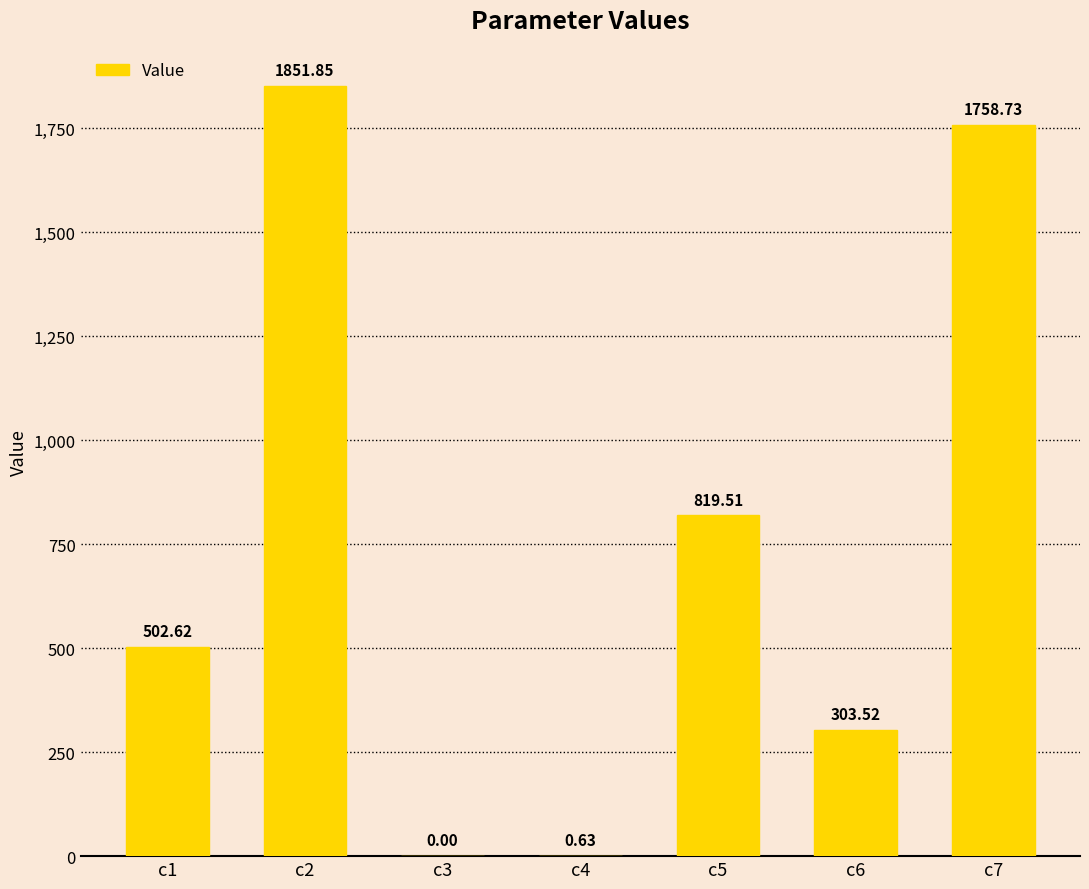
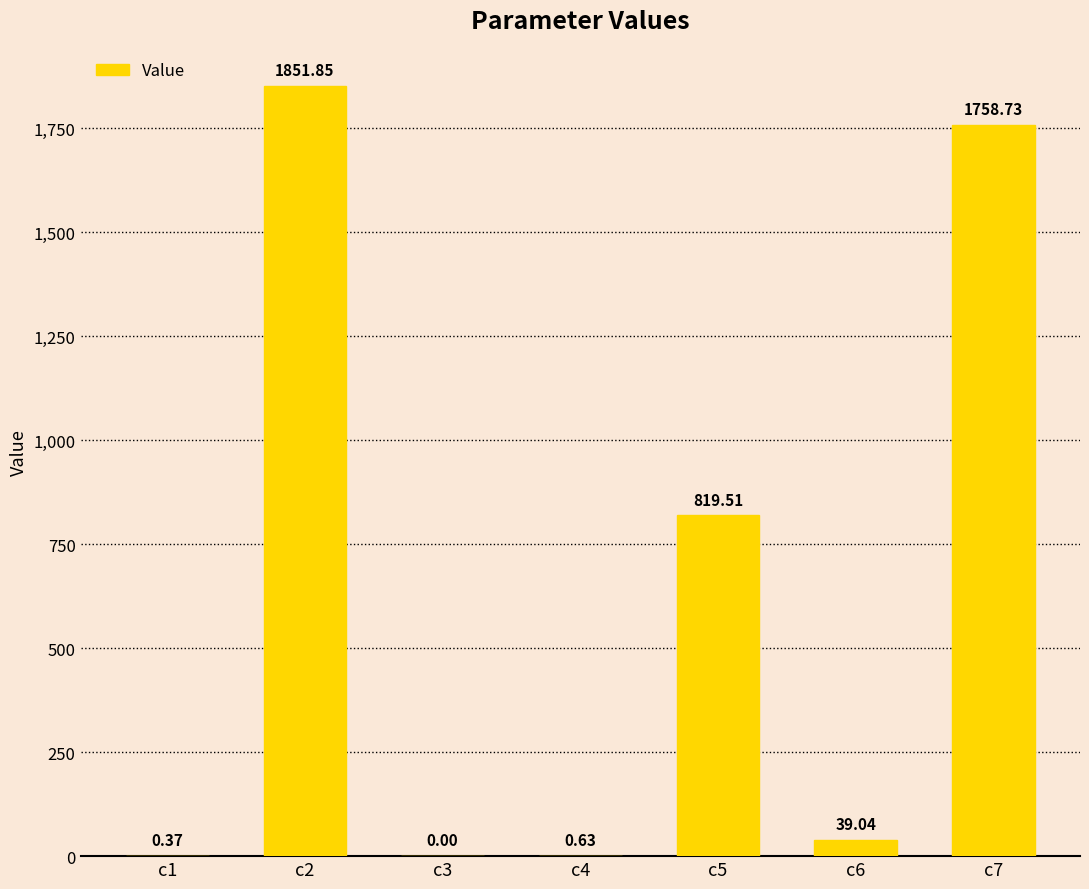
  {
-   "c1": 502.62,
+   "c1": 0.37,
    "c2": 1851.85,
    "c3": 0.00,
    "c4": 0.63,
    "c5": 819.51,
-   "c6": 303.52,
+   "c6": 39.04,
    "c7": 1758.73
  }
